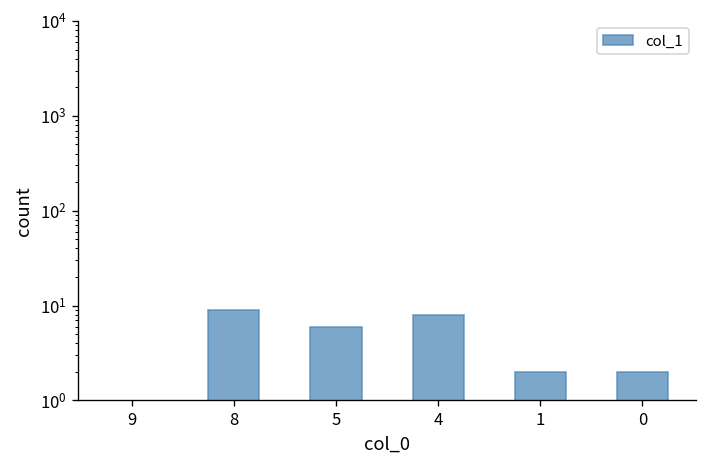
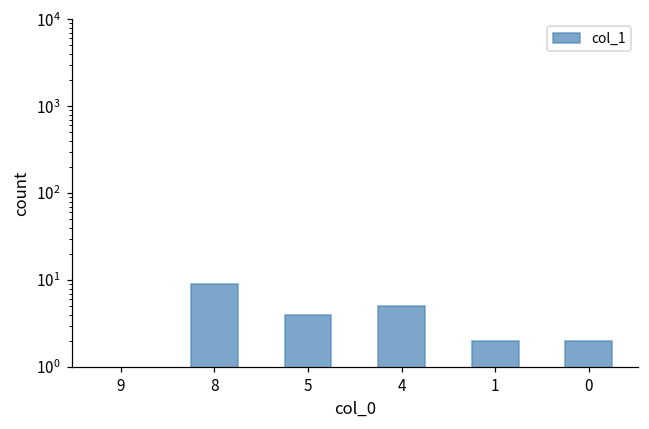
  {
    "8": 9,
-   "5": 6,
-   "4": 8,
+   "5": 4,
+   "4": 5,
    "1": 2,
    "0": 2
  }
